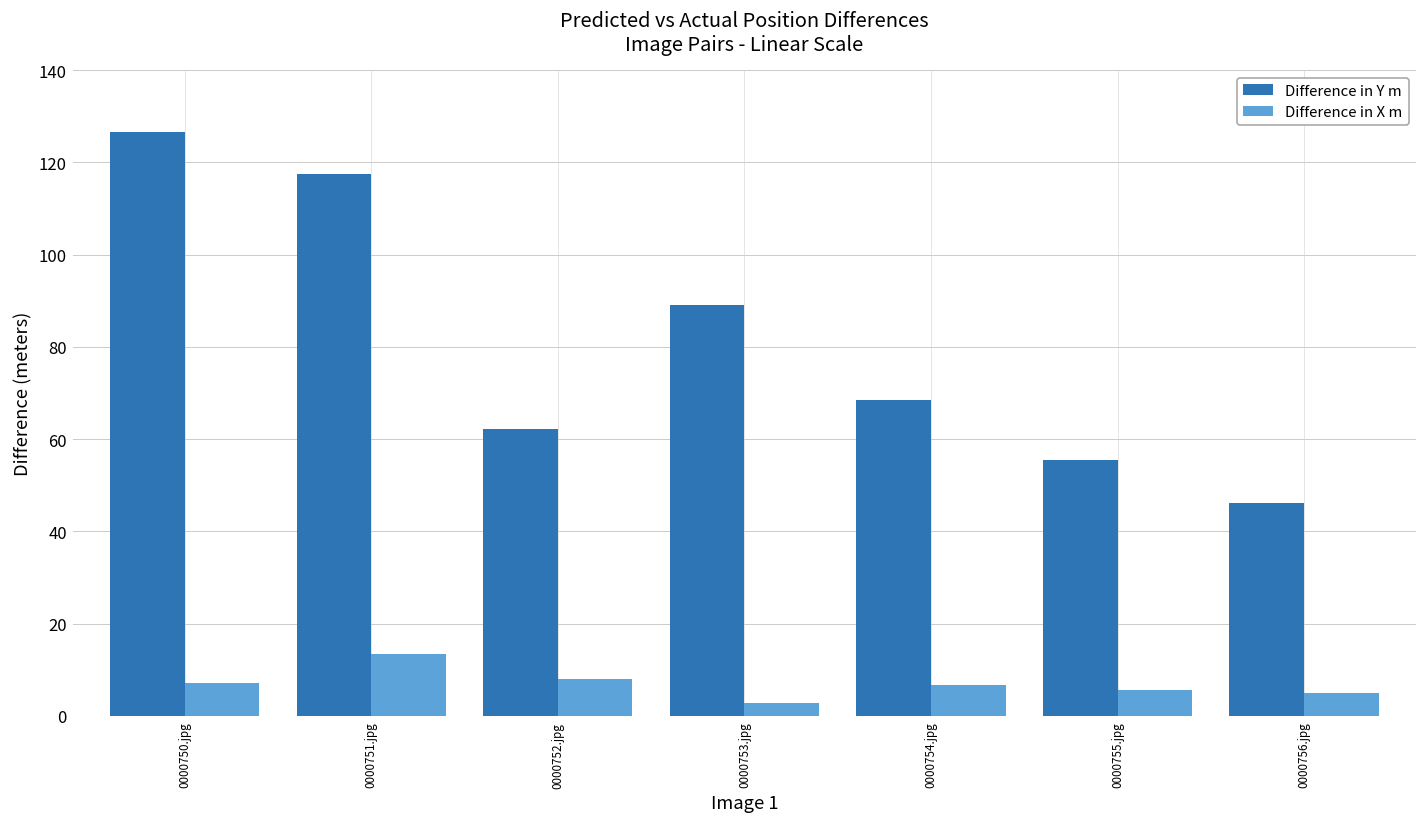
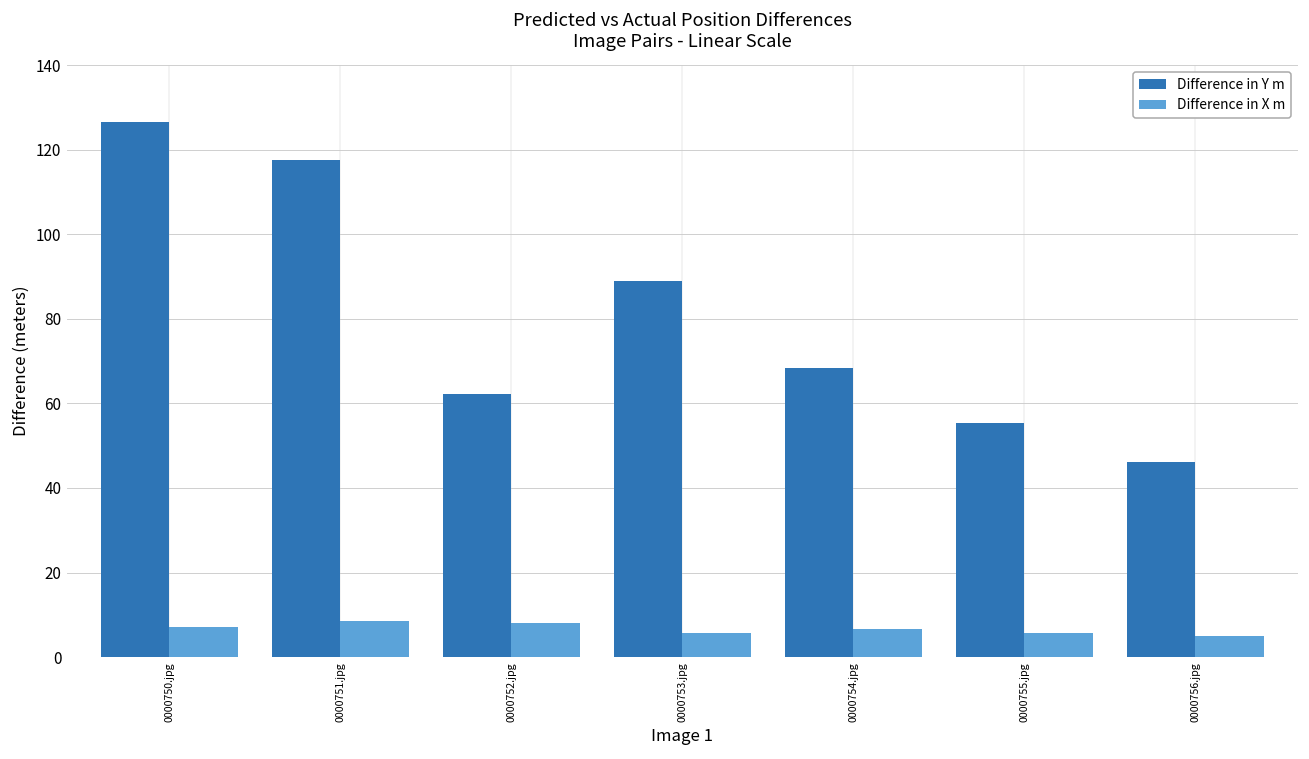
  {
    "Difference in Y m": {
      "0000750.jpg": 127,
      "0000751.jpg": 118,
      "0000752.jpg": 62,
      "0000753.jpg": 89,
      "0000754.jpg": 68,
      "0000755.jpg": 55,
      "0000756.jpg": 46
    },
    "Difference in X m": {
      "0000750.jpg": 7,
-     "0000751.jpg": 13,
+     "0000751.jpg": 9,
      "0000752.jpg": 8,
-     "0000753.jpg": 3,
+     "0000753.jpg": 6,
      "0000754.jpg": 7,
      "0000755.jpg": 6,
      "0000756.jpg": 5
    }
  }
